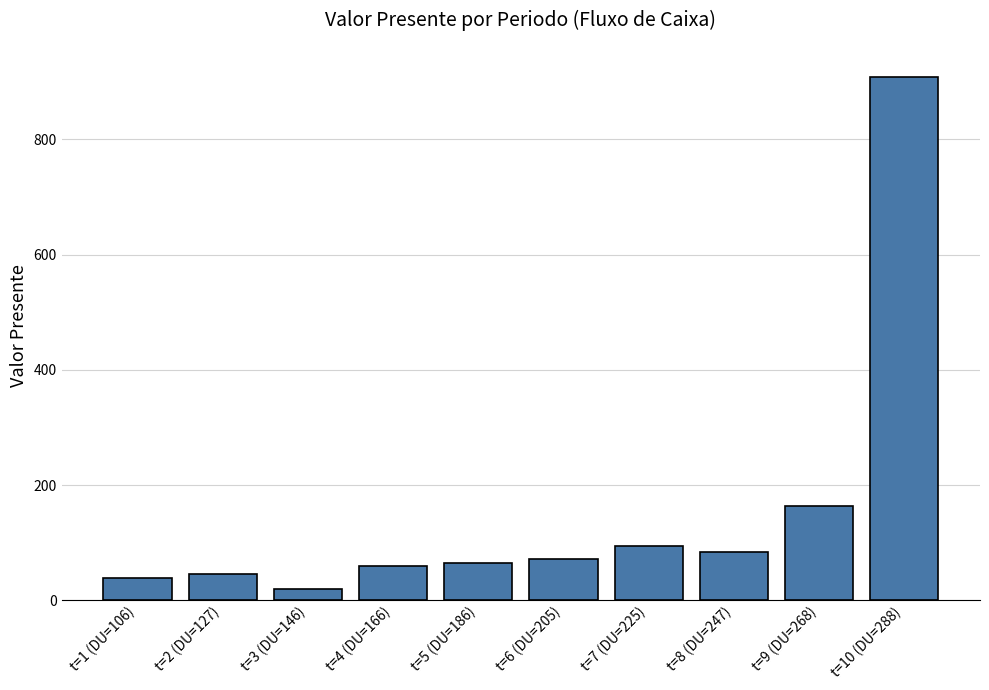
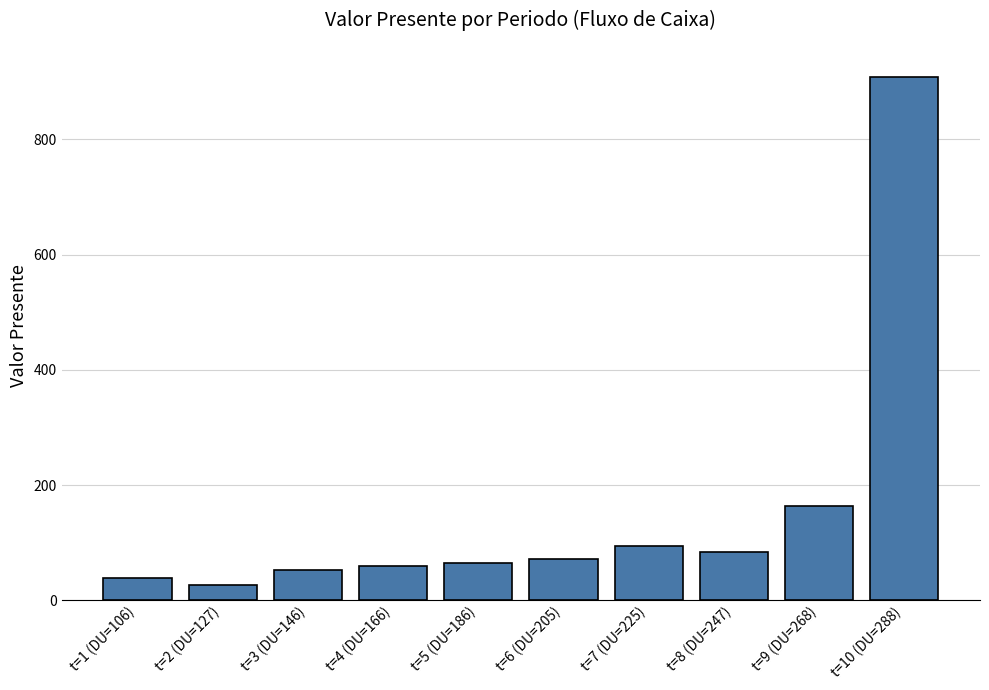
  {
    "t=1 (DU=106)": 40,
-   "t=2 (DU=127)": 50,
-   "t=3 (DU=146)": 20,
+   "t=2 (DU=127)": 30,
+   "t=3 (DU=146)": 50,
    "t=4 (DU=166)": 60,
    "t=5 (DU=186)": 70,
    "t=6 (DU=205)": 70,
    "t=7 (DU=225)": 90,
    "t=8 (DU=247)": 80,
    "t=9 (DU=268)": 160,
    "t=10 (DU=288)": 910
  }
